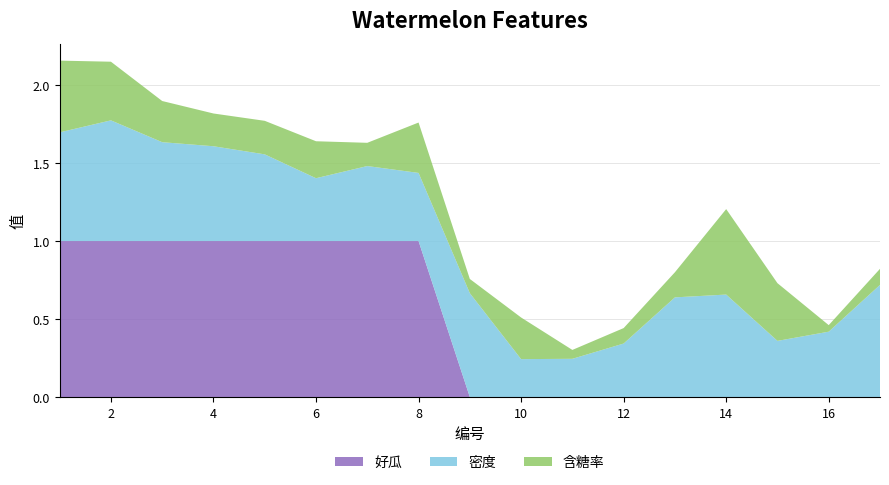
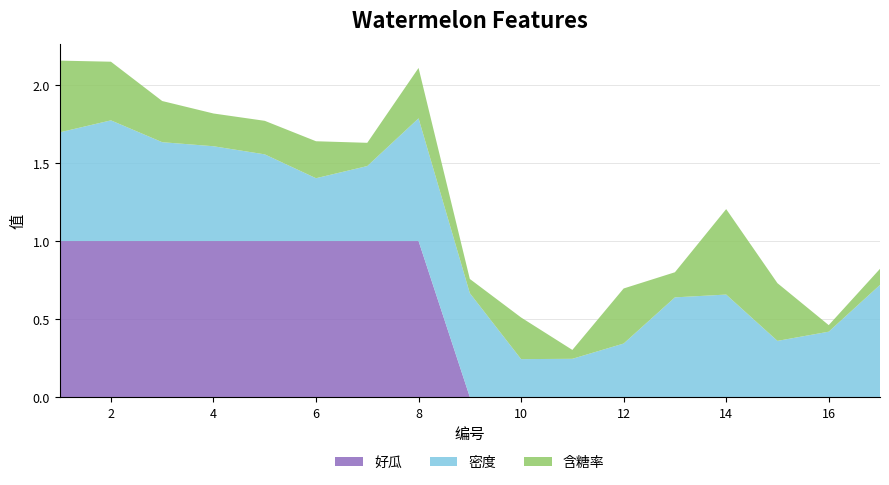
  {
    "好瓜": {
      "2": 1.00,
      "4": 1.00,
      "6": 1.00,
      "8": 1.00,
      "10": 0.00,
      "12": 0.00,
      "14": 0.00,
      "16": 0.00
    },
    "密度": {
      "2": 0.77,
      "4": 0.61,
      "6": 0.40,
-     "8": 0.44,
+     "8": 0.79,
      "10": 0.24,
      "12": 0.34,
      "14": 0.66,
      "16": 0.42
    },
    "含糖率": {
      "2": 0.38,
      "4": 0.21,
      "6": 0.24,
      "8": 0.32,
      "10": 0.27,
-     "12": 0.10,
+     "12": 0.35,
      "14": 0.55,
      "16": 0.04
    }
  }
